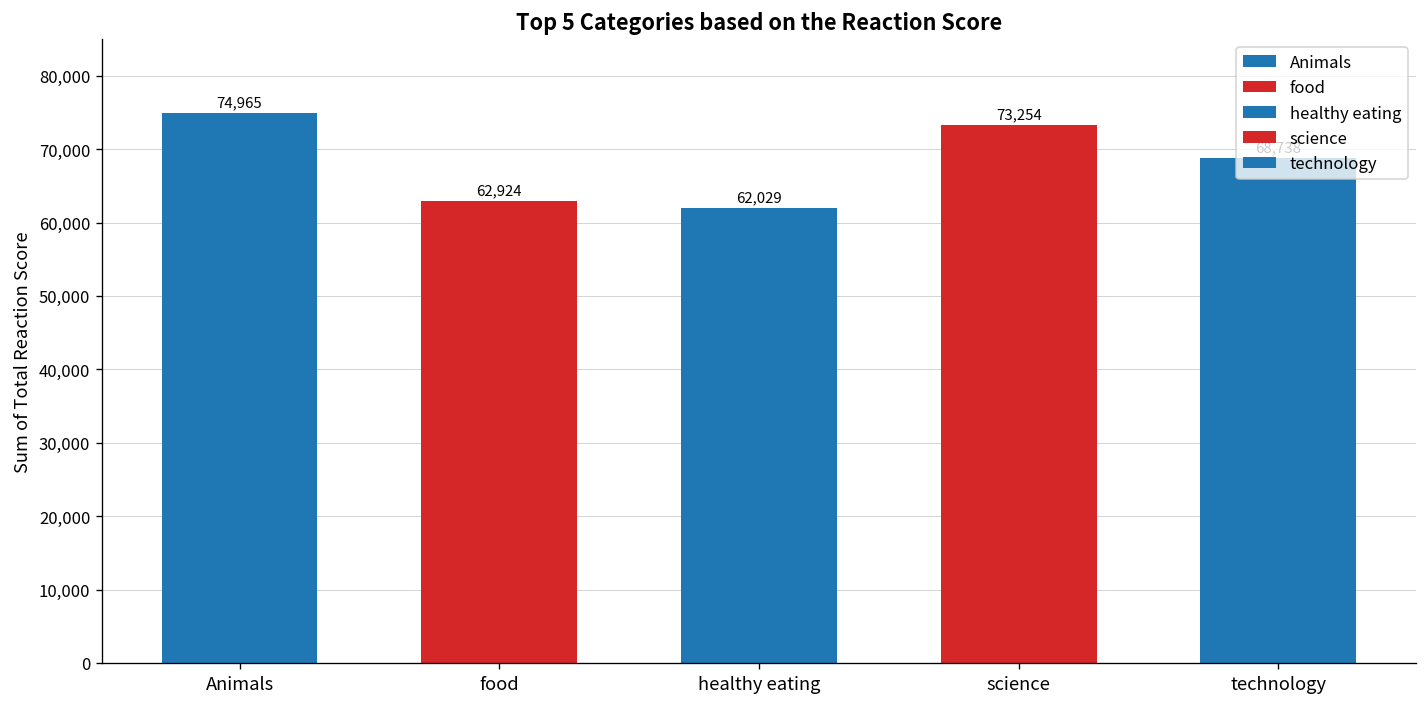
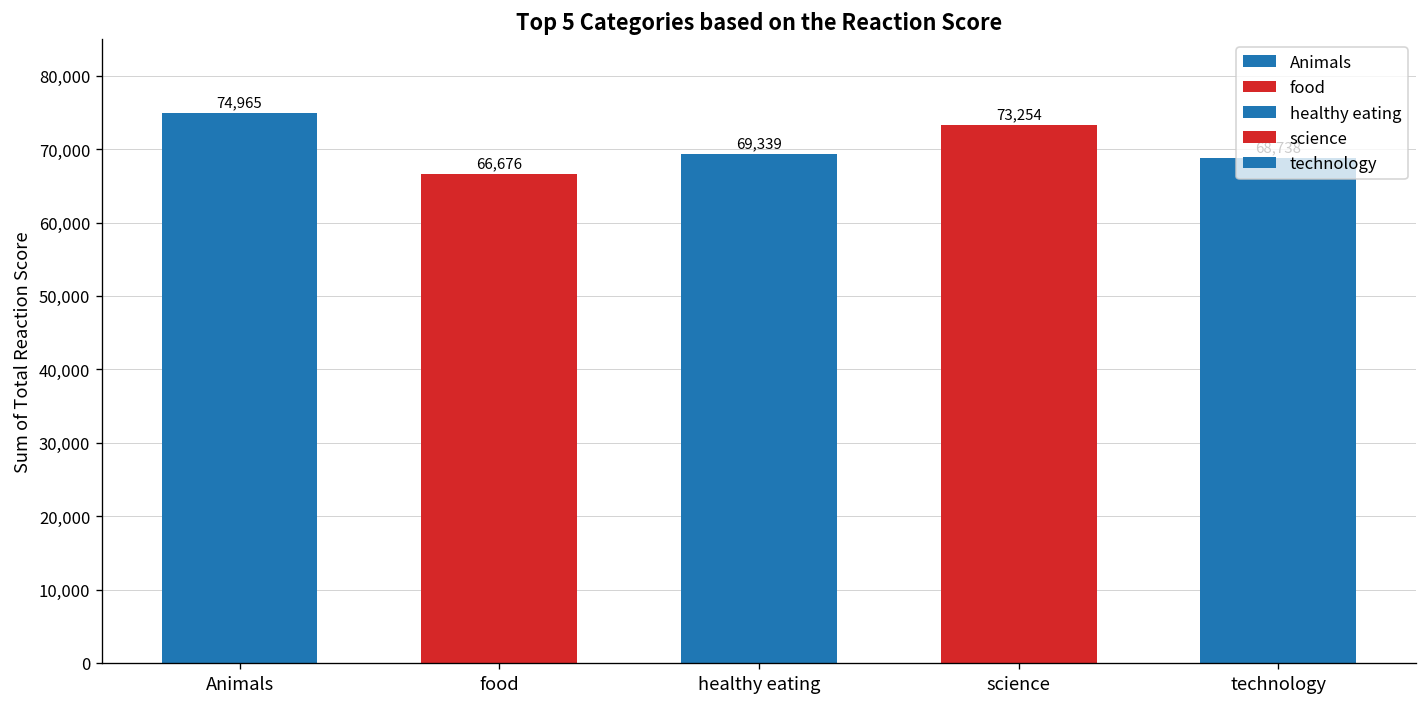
  {
    "Animals": "74,965",
-   "food": "62,924",
-   "healthy eating": "62,029",
+   "food": "66,676",
+   "healthy eating": "69,339",
    "science": "73,254"
  }
